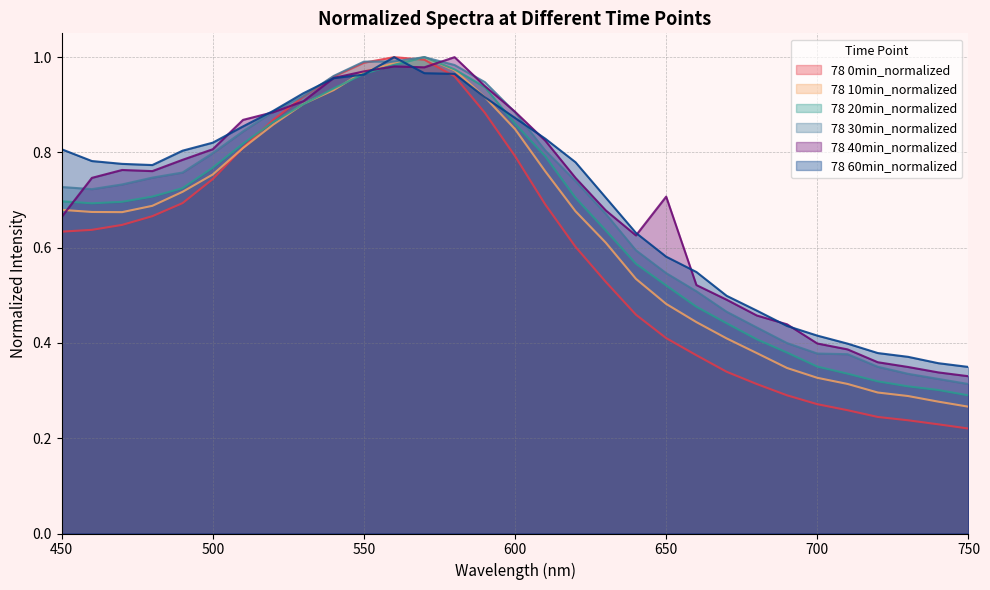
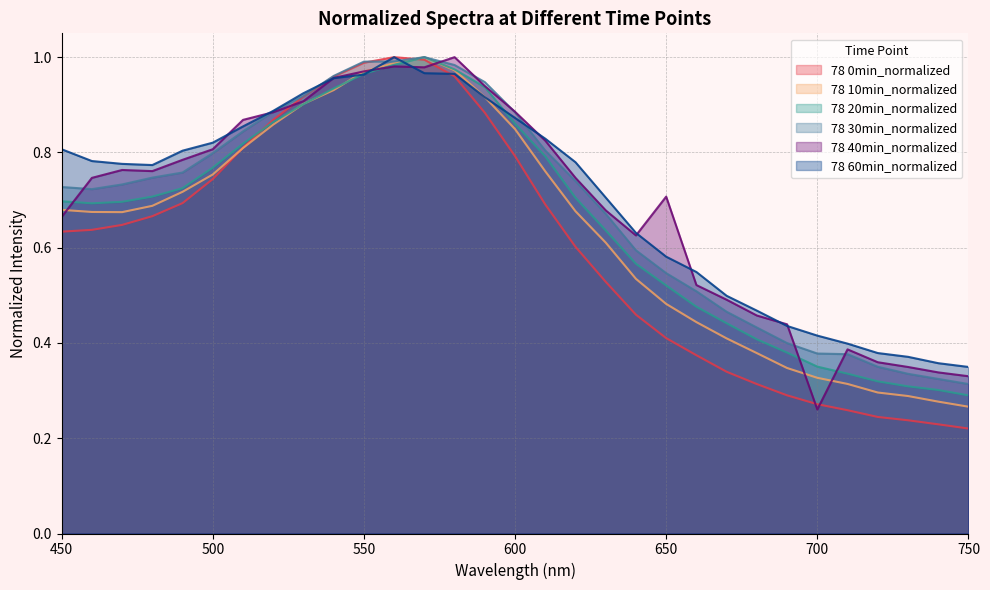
  {
    "78 40min_normalized": {
      "450": 0.66,
      "500": 0.81,
      "650": 0.71,
-     "700": 0.40,
+     "700": 0.26,
      "750": 0.33
    }
  }
